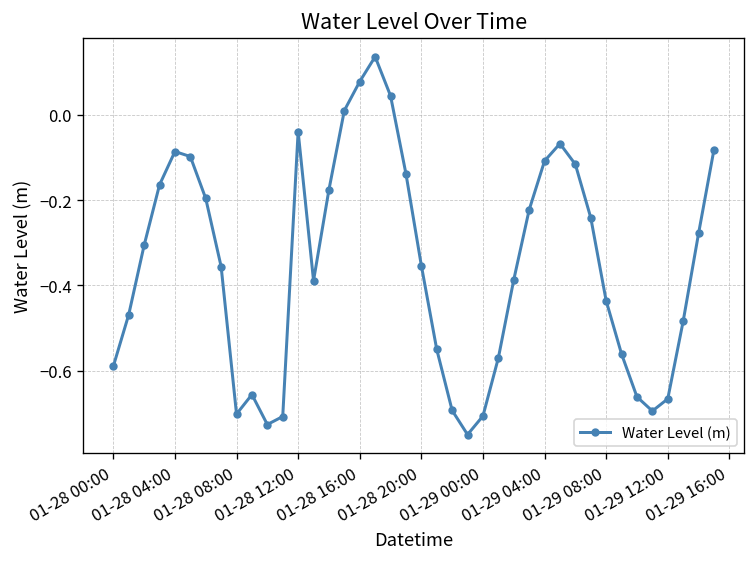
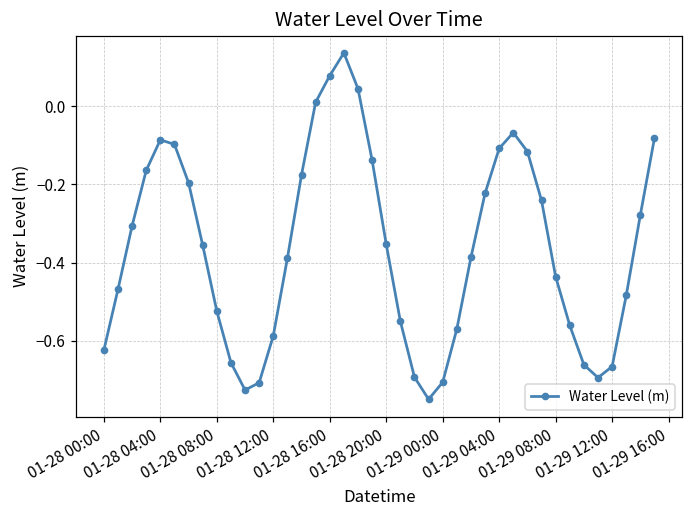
  {
-   "01-28 00:00": -0.59,
+   "01-28 00:00": -0.62,
    "01-28 04:00": -0.09,
-   "01-28 08:00": -0.70,
-   "01-28 12:00": -0.04,
+   "01-28 08:00": -0.52,
+   "01-28 12:00": -0.59,
    "01-28 16:00": 0.08,
    "01-28 20:00": -0.35,
    "01-29 00:00": -0.71,
    "01-29 04:00": -0.11,
    "01-29 08:00": -0.44,
    "01-29 12:00": -0.67
  }
